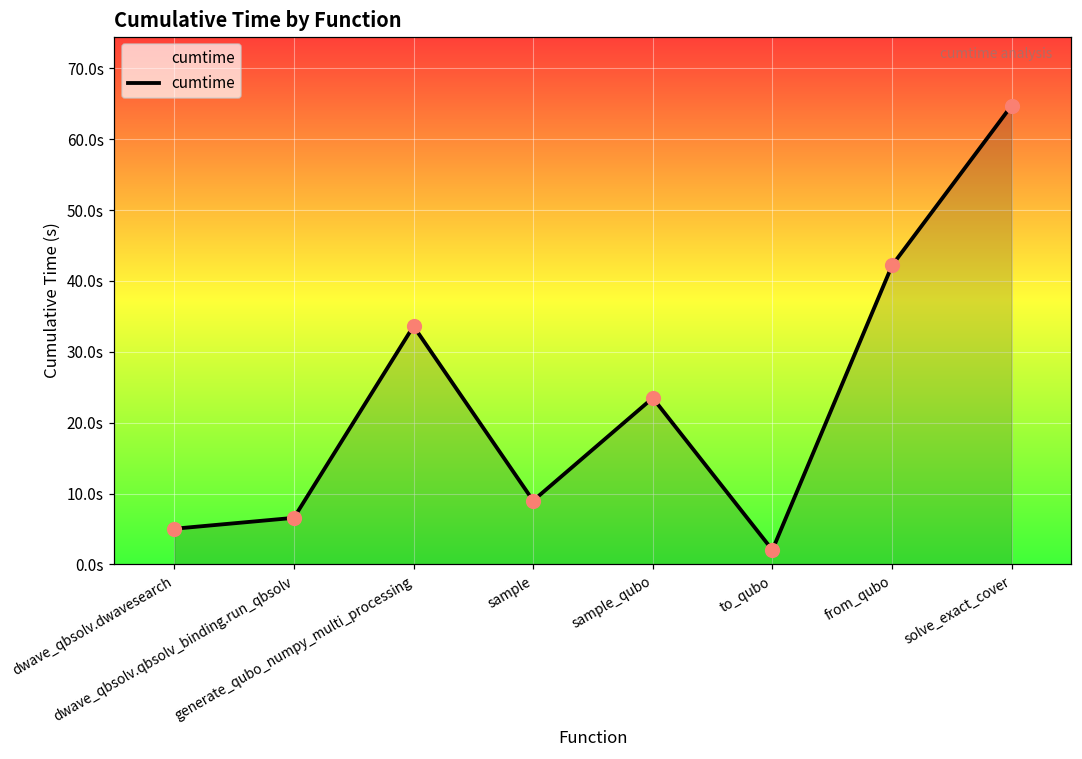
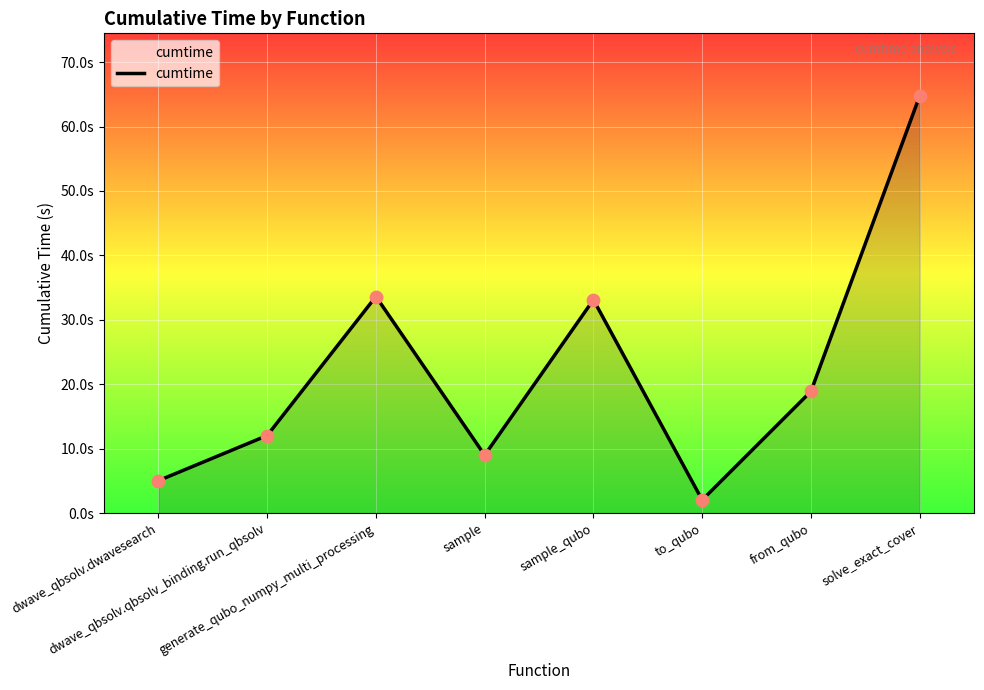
  {
    "dwave_qbsolv.dwavesearch": "5s",
-   "dwave_qbsolv.qbsolv_binding.run_qbsolv": "7s",
+   "dwave_qbsolv.qbsolv_binding.run_qbsolv": "12s",
    "generate_qubo_numpy_multi_processing": "34s",
    "sample": "9s",
-   "sample_qubo": "23s",
+   "sample_qubo": "33s",
    "to_qubo": "2s",
-   "from_qubo": "42s",
+   "from_qubo": "19s",
    "solve_exact_cover": "65s"
  }
